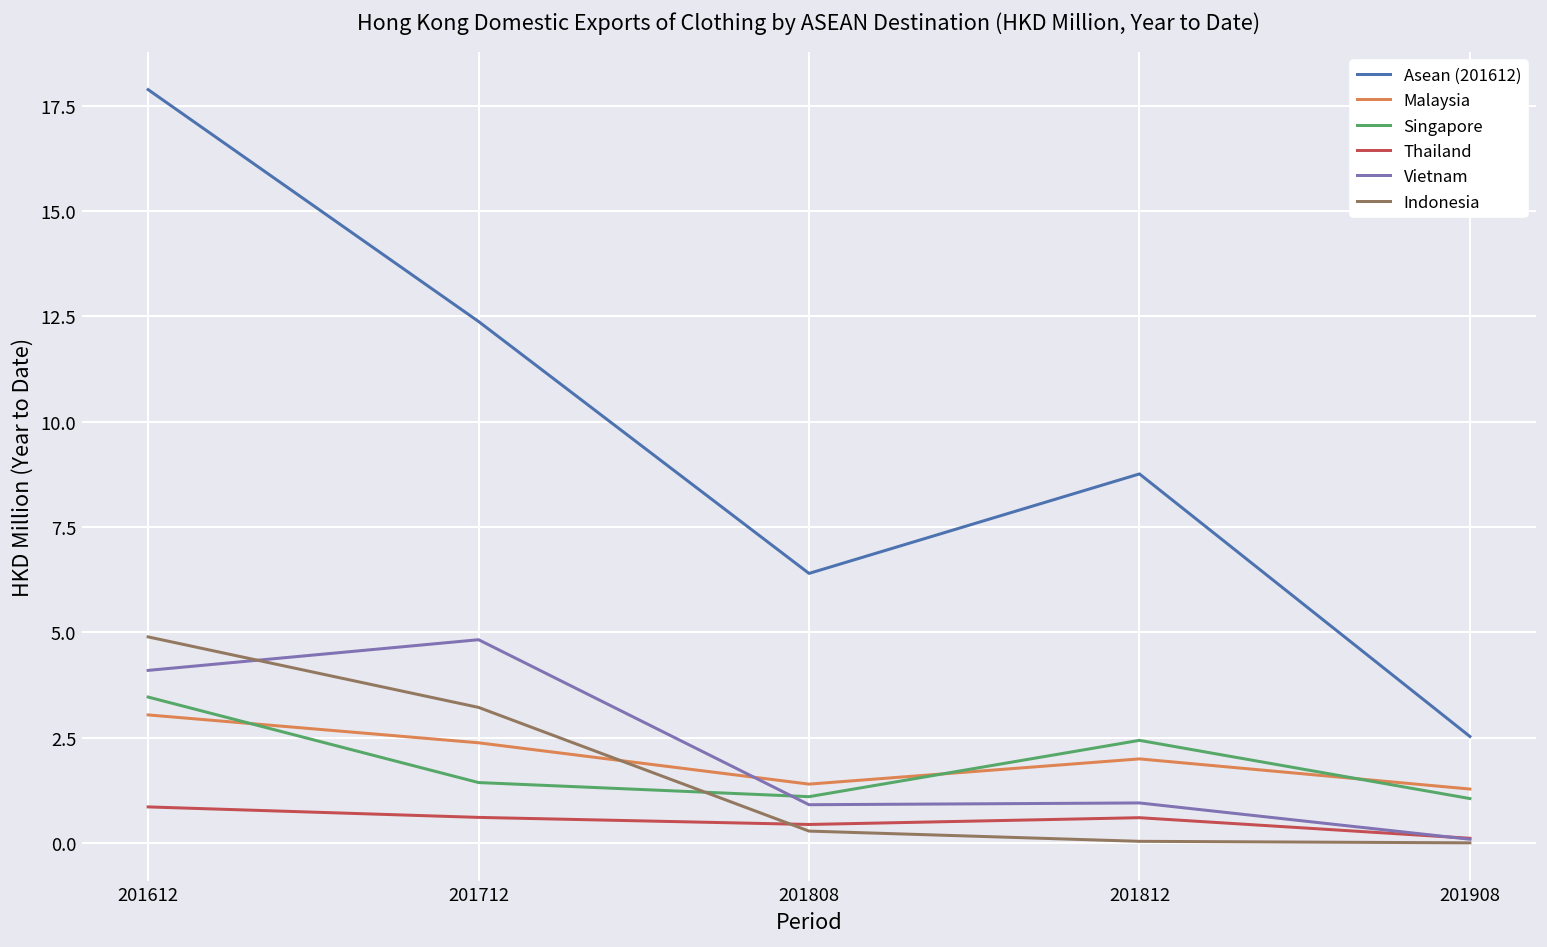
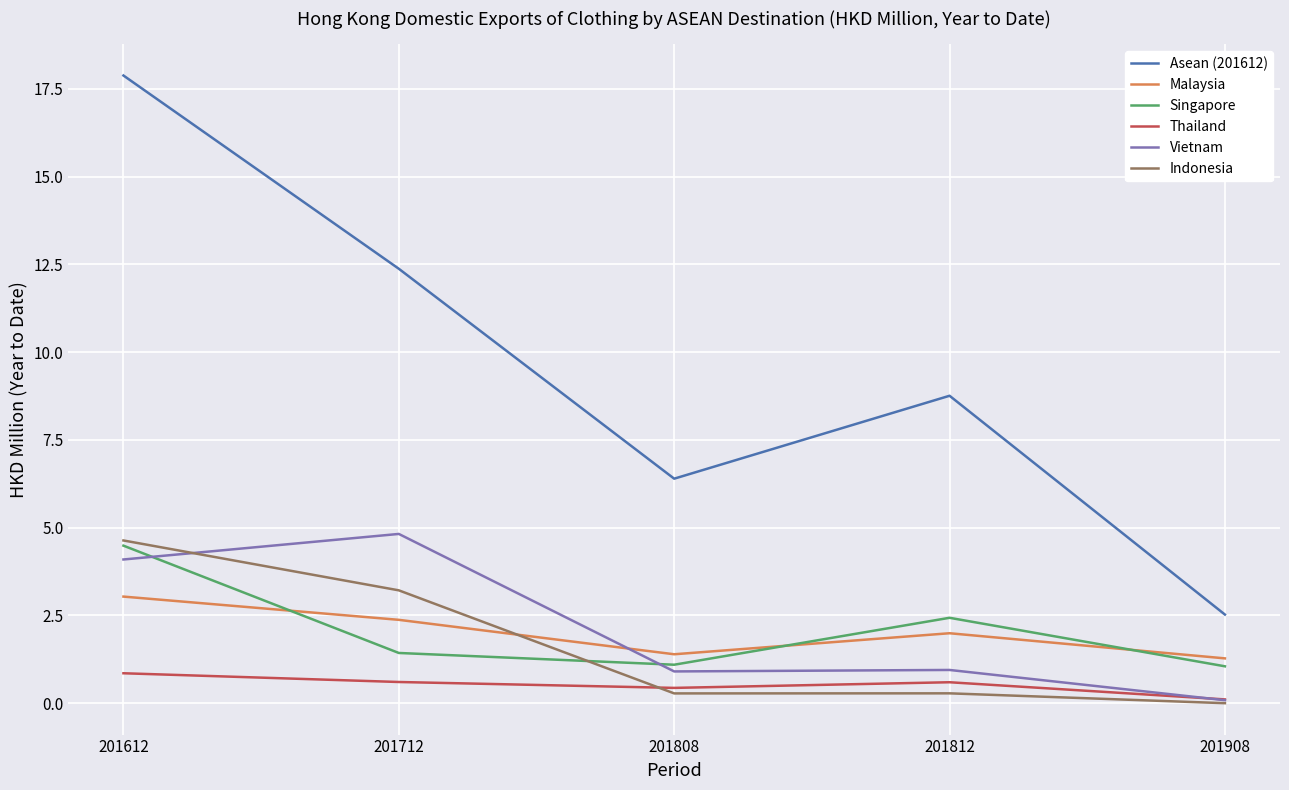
  {
    "Singapore": {
-     "201612": 3.5,
+     "201612": 4.5,
      "201712": 1.4,
      "201808": 1.1,
      "201812": 2.4,
      "201908": 1.1
    },
    "Indonesia": {
-     "201612": 4.9,
+     "201612": 4.6,
      "201712": 3.2,
      "201808": 0.3,
-     "201812": 0.0,
+     "201812": 0.3,
      "201908": 0.0
    }
  }
